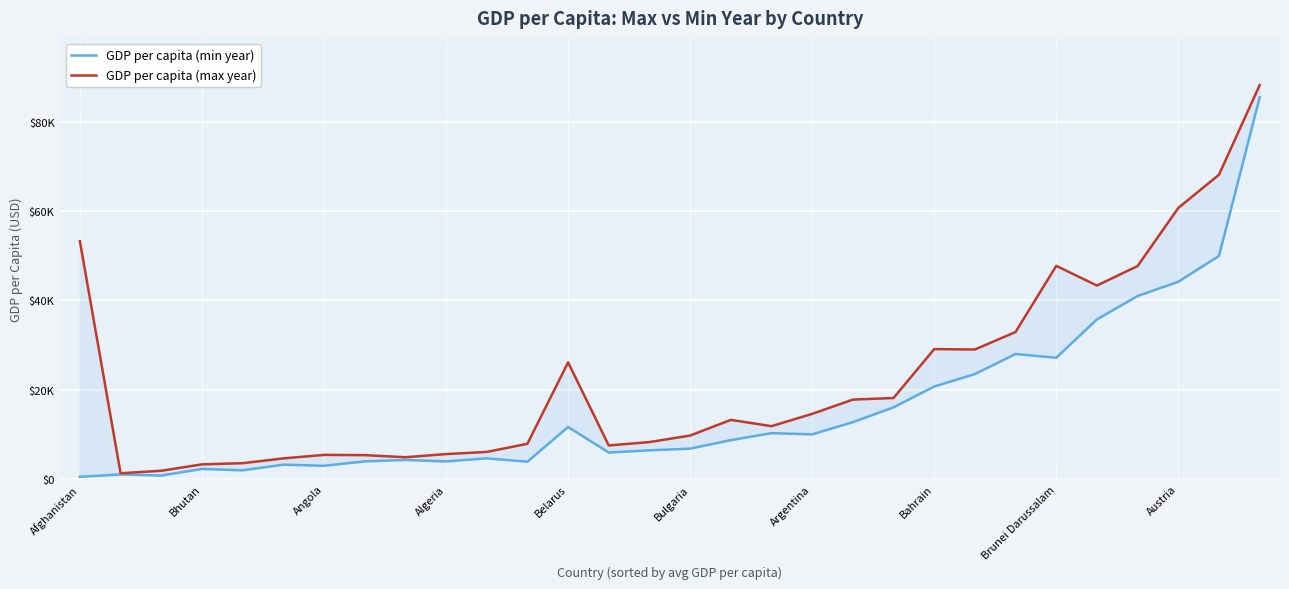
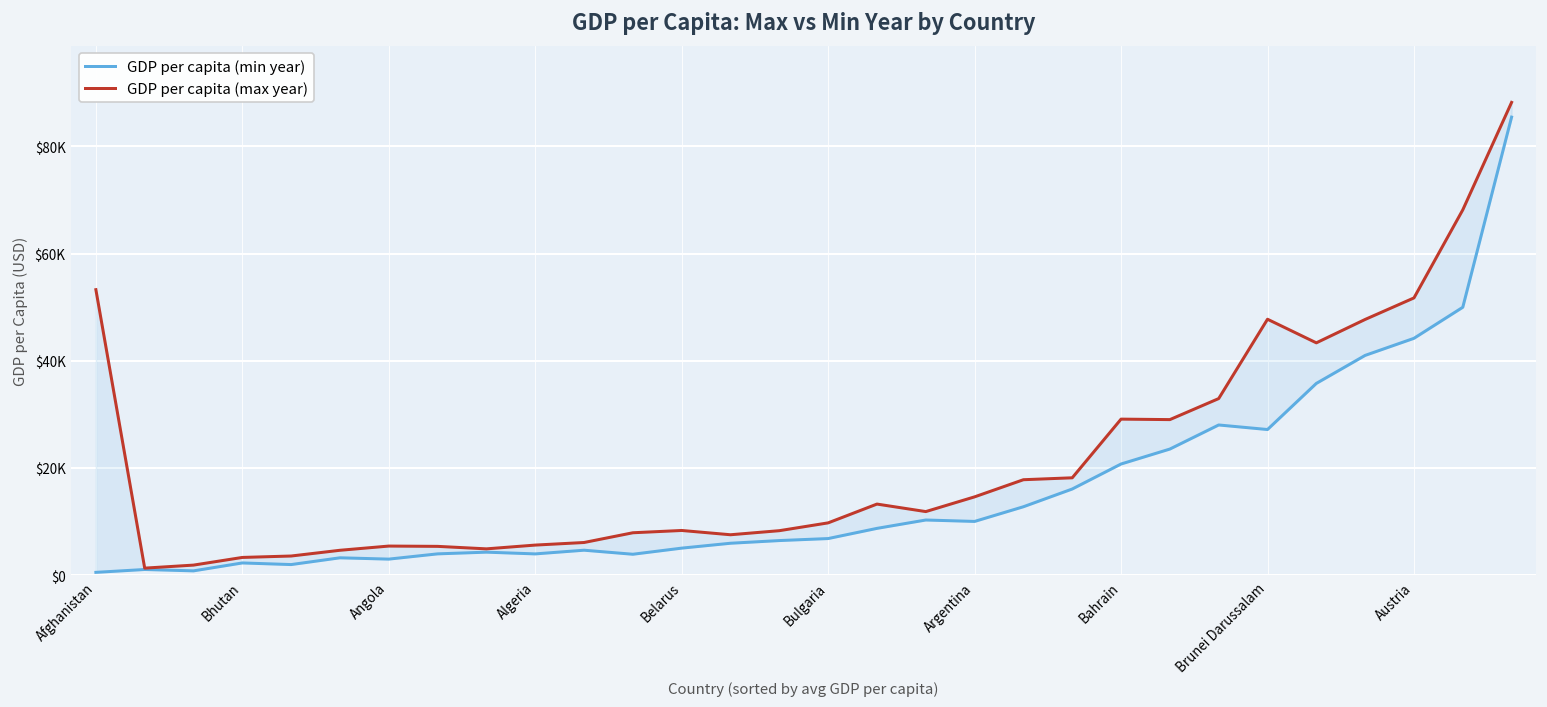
  {
    "GDP per capita (min year)": {
      "Afghanistan": "$1000",
-     "Belarus": "$12000",
+     "Belarus": "$5000",
      "Bahrain": "$21000",
      "Austria": "$44000"
    },
    "GDP per capita (max year)": {
      "Afghanistan": "$53000",
-     "Belarus": "$26000",
+     "Belarus": "$8000",
      "Bahrain": "$29000",
-     "Austria": "$61000"
+     "Austria": "$52000"
    }
  }
